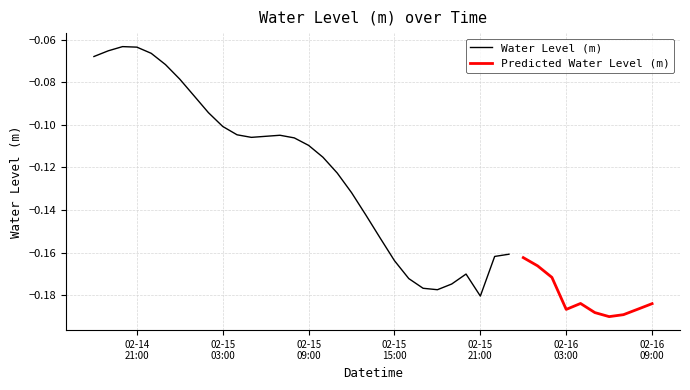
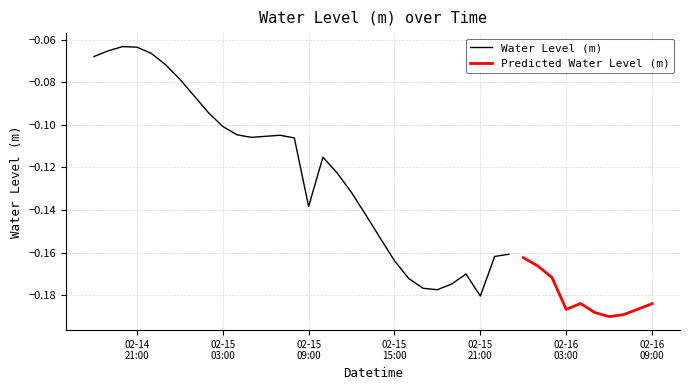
  {
    "Water Level (m)": {
      "02-14 21:00": -0.064,
      "02-15 03:00": -0.101,
-     "02-15 09:00": -0.110,
+     "02-15 09:00": -0.138,
      "02-15 15:00": -0.164,
      "02-15 21:00": -0.180
    },
    "Predicted Water Level (m)": {
      "02-16 03:00": -0.187,
      "02-16 09:00": -0.184
    }
  }
